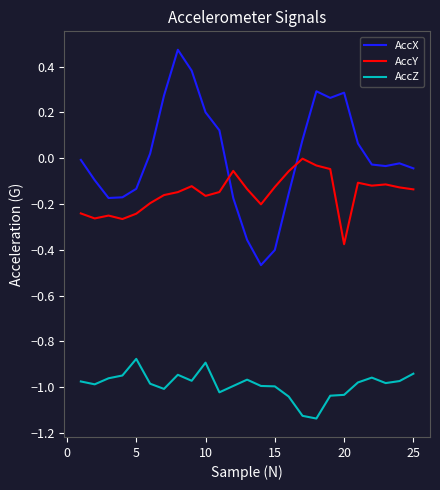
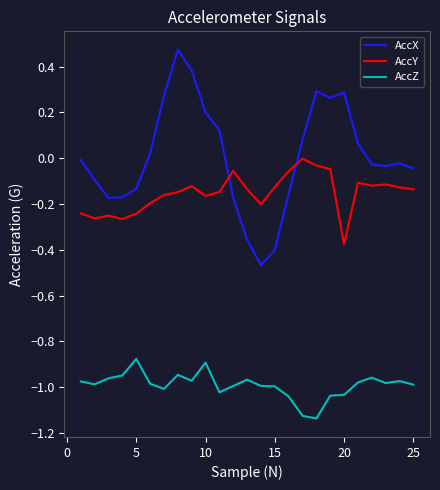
  {
    "AccX": {
      "5": -0.13,
      "10": 0.20,
      "15": -0.40,
      "20": 0.29,
      "25": -0.04
    },
    "AccY": {
      "5": -0.24,
      "10": -0.16,
      "15": -0.13,
      "20": -0.38,
      "25": -0.14
    },
    "AccZ": {
      "5": -0.88,
      "10": -0.89,
      "15": -1.00,
      "20": -1.03,
-     "25": -0.94
+     "25": -0.99
    }
  }
